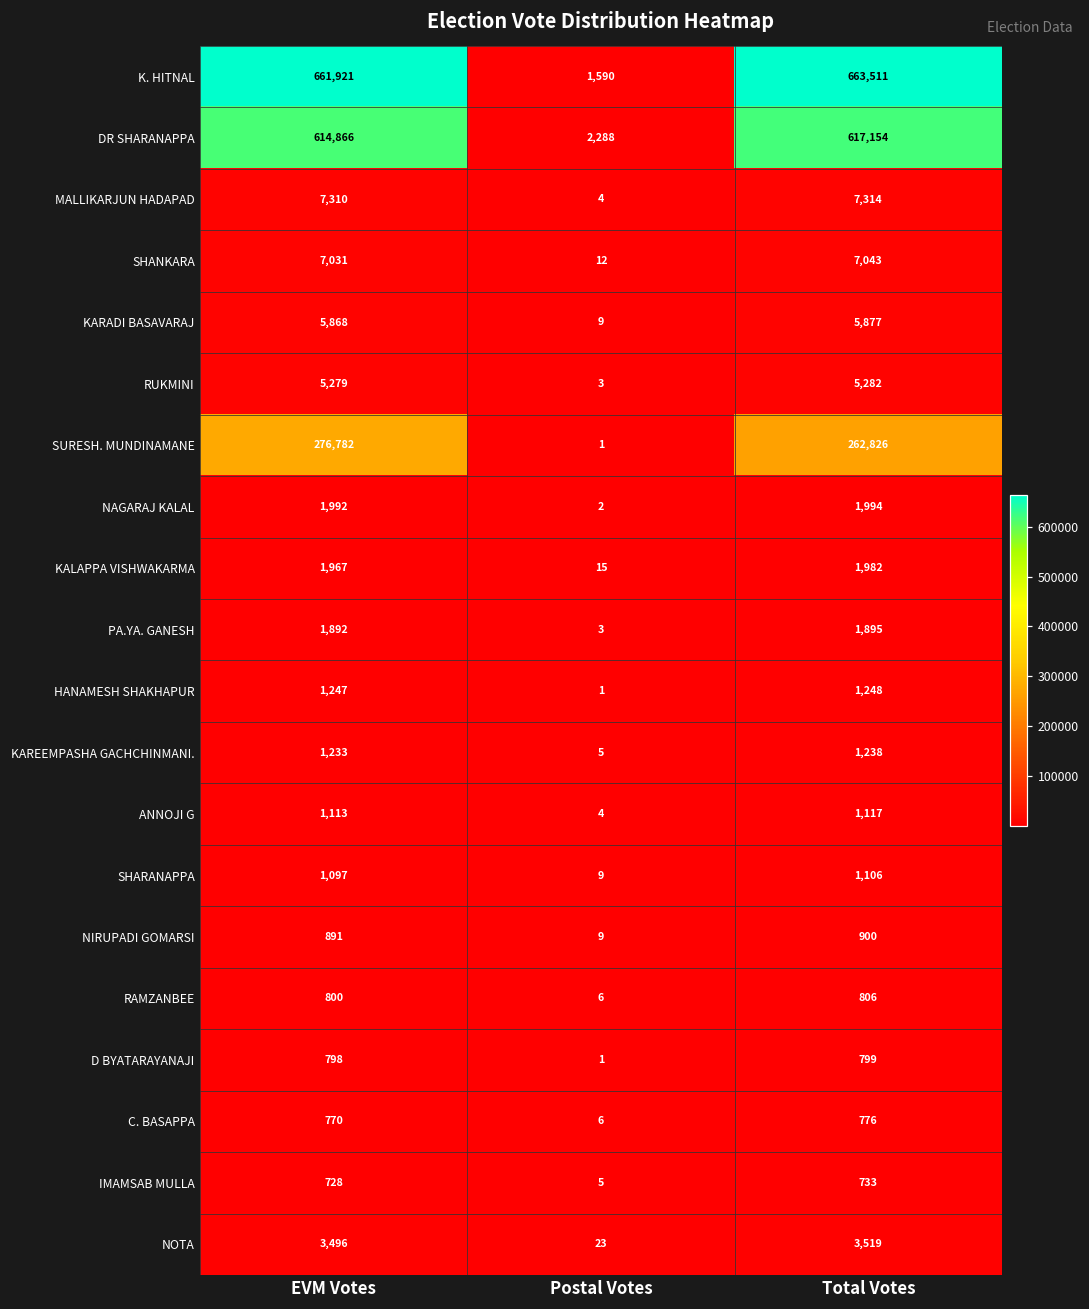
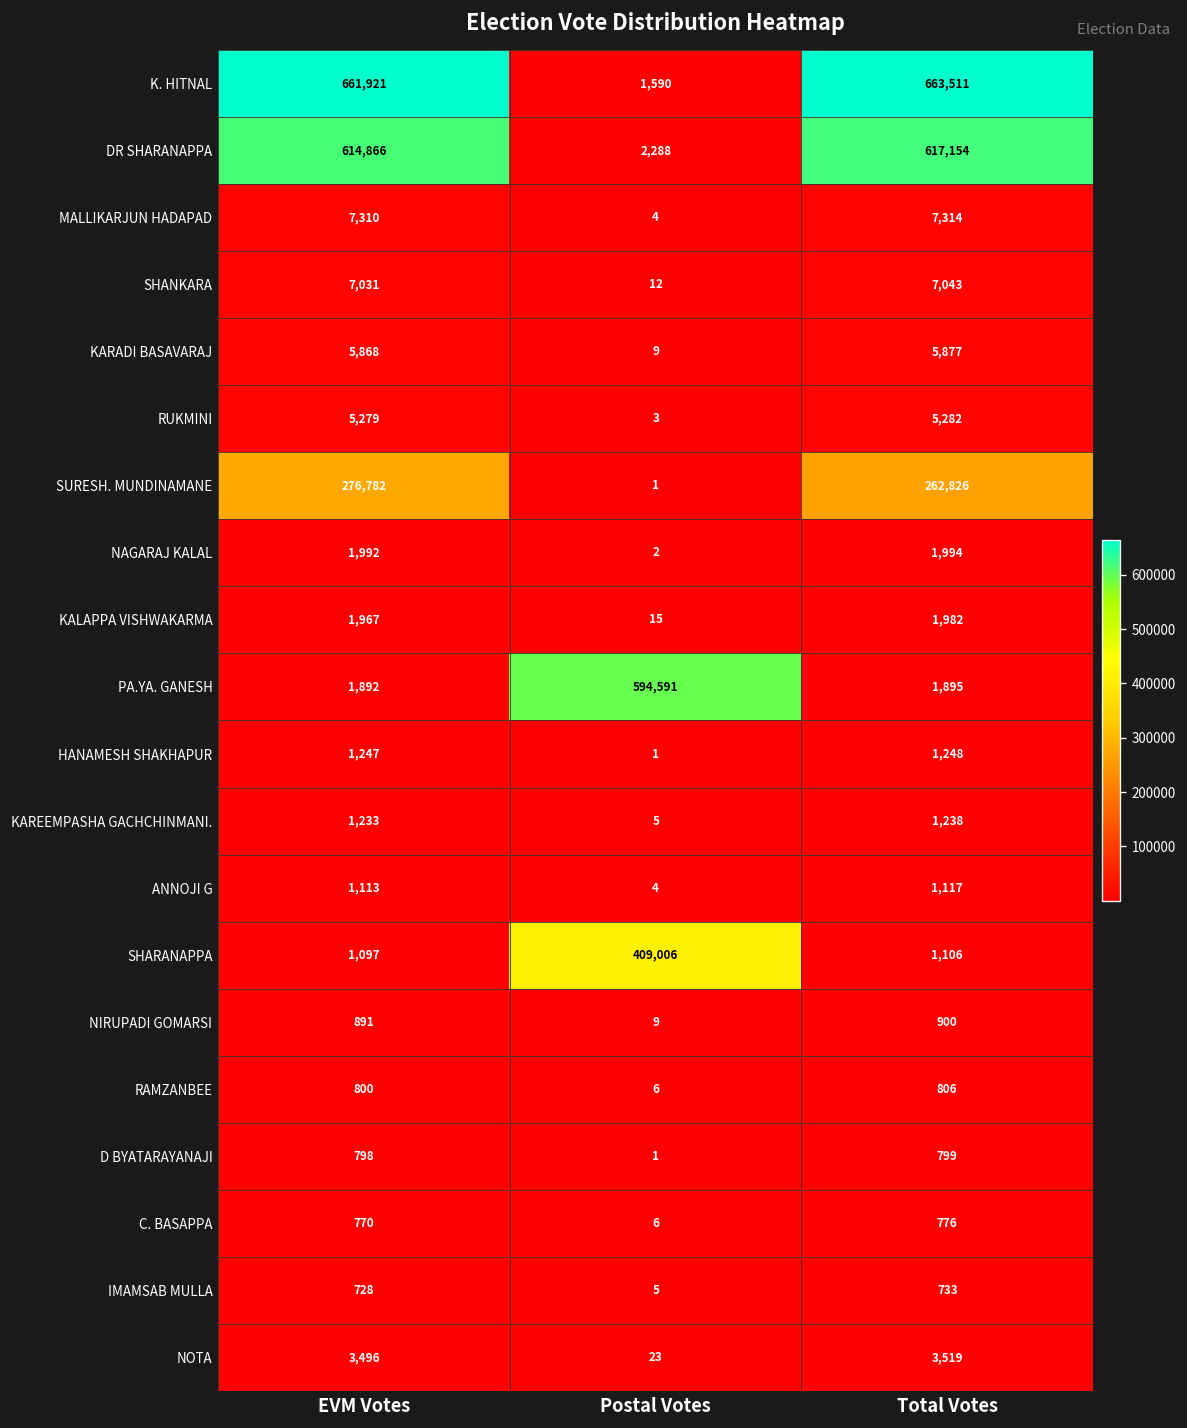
  {
    "K. HITNAL": {
      "EVM Votes": "661,921",
      "Postal Votes": "1,590",
      "Total Votes": "663,511"
    },
    "DR SHARANAPPA": {
      "EVM Votes": "614,866",
      "Postal Votes": "2,288",
      "Total Votes": "617,154"
    },
    "MALLIKARJUN HADAPAD": {
      "EVM Votes": "7,310",
      "Postal Votes": "4",
      "Total Votes": "7,314"
    },
    "SHANKARA": {
      "EVM Votes": "7,031",
      "Postal Votes": "12",
      "Total Votes": "7,043"
    },
    "KARADI BASAVARAJ": {
      "EVM Votes": "5,868",
      "Postal Votes": "9",
      "Total Votes": "5,877"
    },
    "RUKMINI": {
      "EVM Votes": "5,279",
      "Postal Votes": "3",
      "Total Votes": "5,282"
    },
    "SURESH. MUNDINAMANE": {
      "EVM Votes": "276,782",
      "Postal Votes": "1",
      "Total Votes": "262,826"
    },
    "NAGARAJ KALAL": {
      "EVM Votes": "1,992",
      "Postal Votes": "2",
      "Total Votes": "1,994"
    },
    "KALAPPA VISHWAKARMA": {
      "EVM Votes": "1,967",
      "Postal Votes": "15",
      "Total Votes": "1,982"
    },
    "PA.YA. GANESH": {
      "EVM Votes": "1,892",
-     "Postal Votes": "3",
+     "Postal Votes": "594,591",
      "Total Votes": "1,895"
    },
    "HANAMESH SHAKHAPUR": {
      "EVM Votes": "1,247",
      "Postal Votes": "1",
      "Total Votes": "1,248"
    },
    "KAREEMPASHA GACHCHINMANI.": {
      "EVM Votes": "1,233",
      "Postal Votes": "5",
      "Total Votes": "1,238"
    },
    "ANNOJI G": {
      "EVM Votes": "1,113",
      "Postal Votes": "4",
      "Total Votes": "1,117"
    },
    "SHARANAPPA": {
      "EVM Votes": "1,097",
-     "Postal Votes": "9",
+     "Postal Votes": "409,006",
      "Total Votes": "1,106"
    },
    "NIRUPADI GOMARSI": {
      "EVM Votes": "891",
      "Postal Votes": "9",
      "Total Votes": "900"
    },
    "RAMZANBEE": {
      "EVM Votes": "800",
      "Postal Votes": "6",
      "Total Votes": "806"
    },
    "D BYATARAYANAJI": {
      "EVM Votes": "798",
      "Postal Votes": "1",
      "Total Votes": "799"
    },
    "C. BASAPPA": {
      "EVM Votes": "770",
      "Postal Votes": "6",
      "Total Votes": "776"
    },
    "IMAMSAB MULLA": {
      "EVM Votes": "728",
      "Postal Votes": "5",
      "Total Votes": "733"
    },
    "NOTA": {
      "EVM Votes": "3,496",
      "Postal Votes": "23",
      "Total Votes": "3,519"
    }
  }
